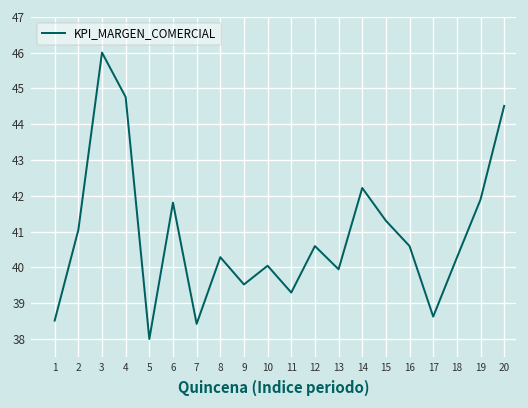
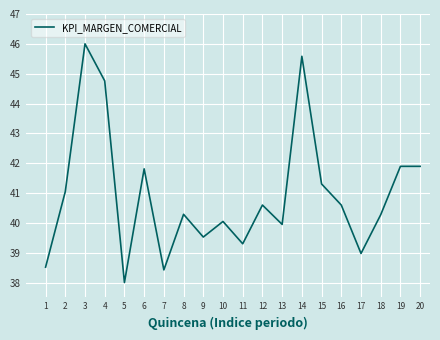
  {
    "1": 38.5,
    "2": 41.0,
    "3": 46.0,
    "4": 44.8,
    "5": 38.0,
    "6": 41.8,
    "7": 38.4,
    "8": 40.3,
    "9": 39.5,
    "10": 40.0,
    "11": 39.3,
    "12": 40.6,
    "13": 39.9,
-   "14": 42.2,
+   "14": 45.6,
    "15": 41.3,
    "16": 40.6,
-   "17": 38.6,
+   "17": 39.0,
    "18": 40.3,
    "19": 41.9,
-   "20": 44.5
+   "20": 41.9
  }
